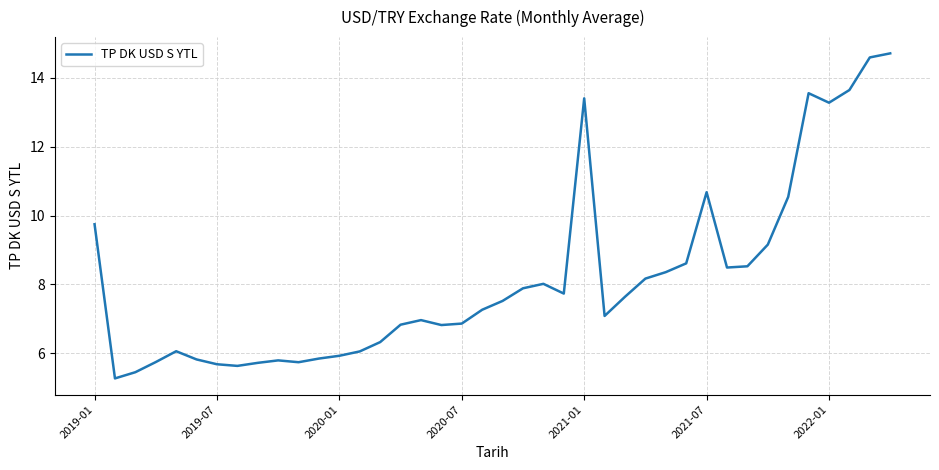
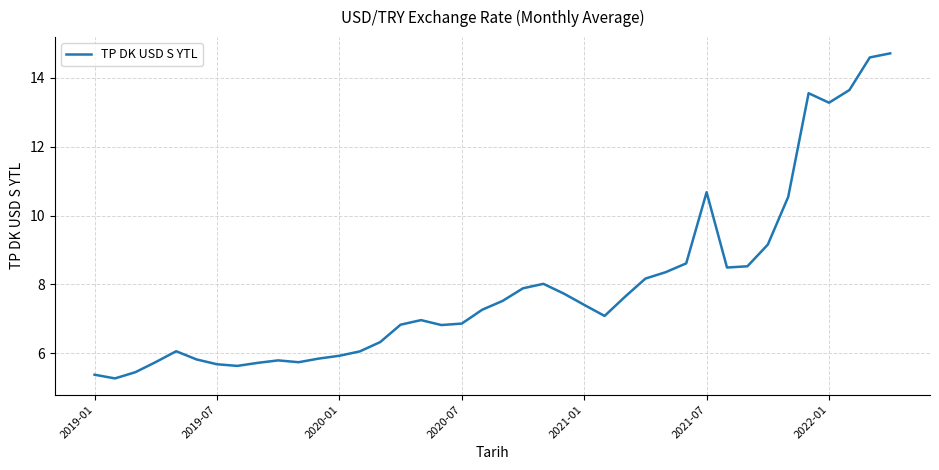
  {
-   "2019-01": 9.7,
+   "2019-01": 5.4,
    "2019-07": 5.7,
    "2020-01": 5.9,
    "2020-07": 6.9,
-   "2021-01": 13.4,
+   "2021-01": 7.4,
    "2021-07": 10.7,
    "2022-01": 13.3
  }
